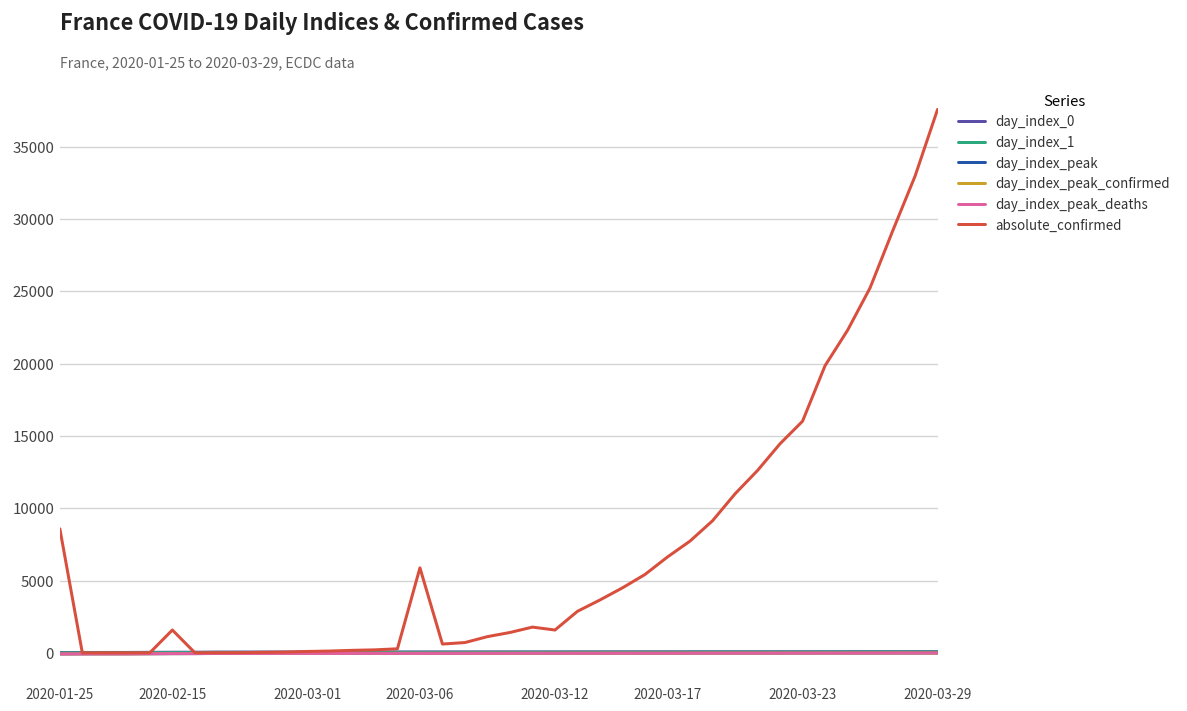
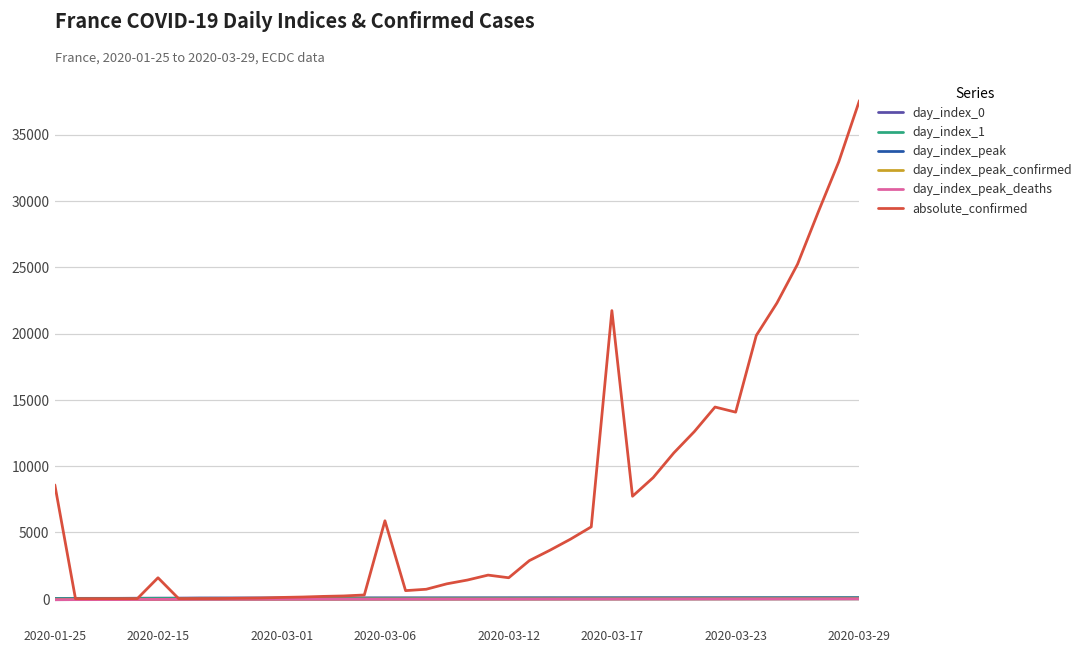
  {
    "absolute_confirmed": {
      "2020-01-25": 8600,
      "2020-02-15": 1600,
      "2020-03-06": 5900,
      "2020-03-12": 1600,
-     "2020-03-17": 6600,
-     "2020-03-23": 16000,
+     "2020-03-17": 21700,
+     "2020-03-23": 14100,
      "2020-03-29": 37600
    }
  }
